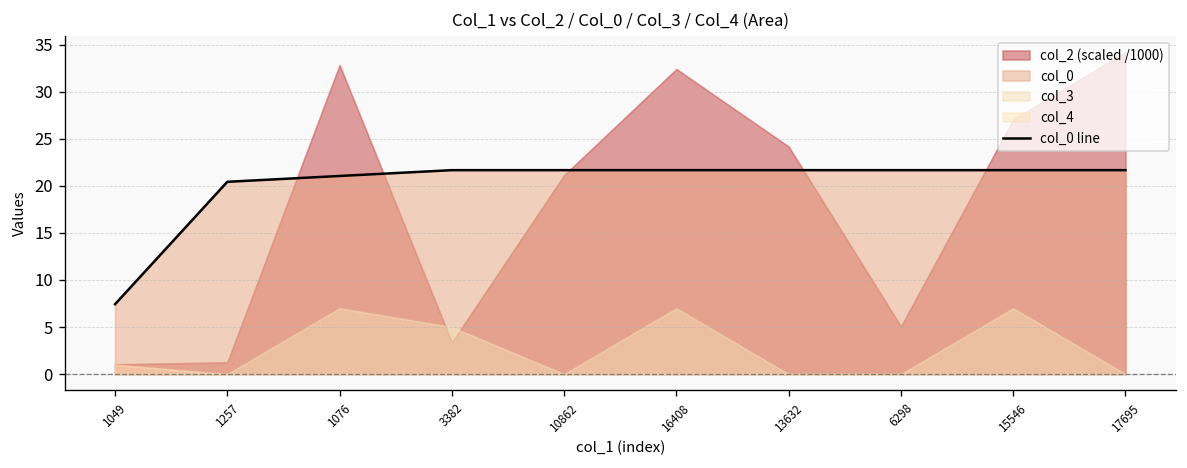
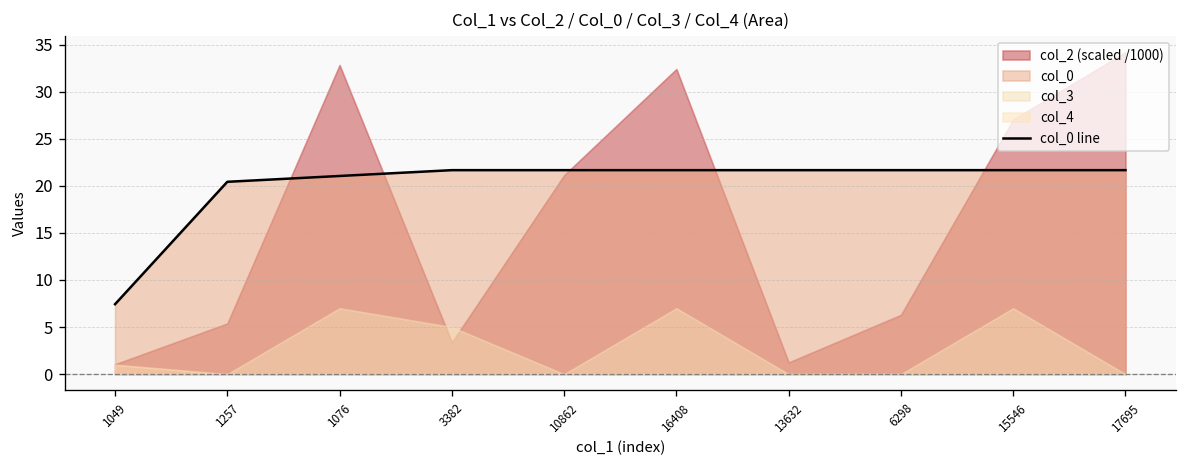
  {
    "col_2 (scaled /1000)": {
-     "1257": 1,
+     "1257": 5,
      "1076": 33,
      "3382": 3,
      "10862": 21,
      "16408": 32,
-     "13632": 24,
-     "6298": 5
+     "13632": 1,
+     "6298": 6
    }
  }
